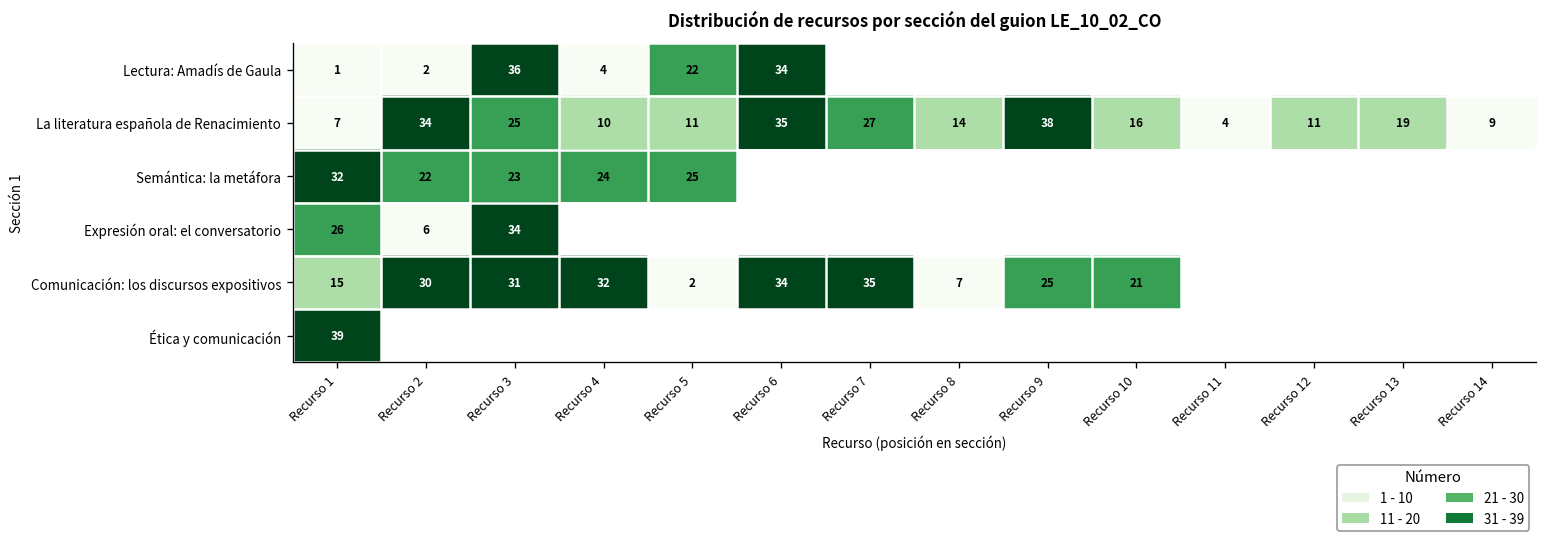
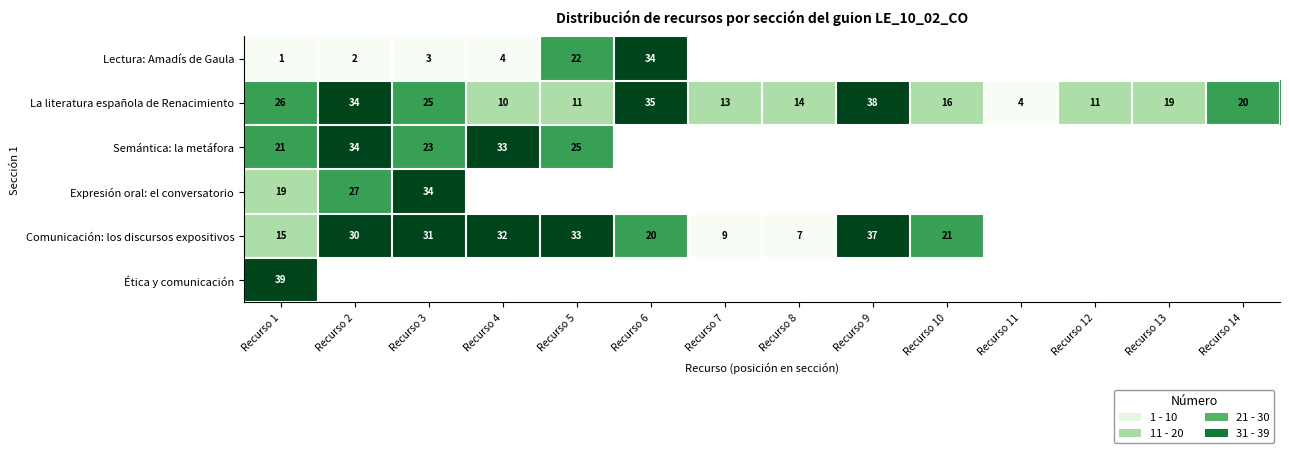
  {
    "Lectura: Amadís de Gaula": {
      "Recurso 1": 1,
      "Recurso 2": 2,
-     "Recurso 3": 36,
+     "Recurso 3": 3,
      "Recurso 4": 4,
      "Recurso 5": 22,
      "Recurso 6": 34
    },
    "La literatura española de Renacimiento": {
-     "Recurso 1": 7,
+     "Recurso 1": 26,
      "Recurso 2": 34,
      "Recurso 3": 25,
      "Recurso 4": 10,
      "Recurso 5": 11,
      "Recurso 6": 35,
-     "Recurso 7": 27,
+     "Recurso 7": 13,
      "Recurso 8": 14,
      "Recurso 9": 38,
      "Recurso 10": 16,
      "Recurso 11": 4,
      "Recurso 12": 11,
      "Recurso 13": 19,
-     "Recurso 14": 9
+     "Recurso 14": 20
    },
    "Semántica: la metáfora": {
-     "Recurso 1": 32,
-     "Recurso 2": 22,
+     "Recurso 1": 21,
+     "Recurso 2": 34,
      "Recurso 3": 23,
-     "Recurso 4": 24,
+     "Recurso 4": 33,
      "Recurso 5": 25
    },
    "Expresión oral: el conversatorio": {
-     "Recurso 1": 26,
-     "Recurso 2": 6,
+     "Recurso 1": 19,
+     "Recurso 2": 27,
      "Recurso 3": 34
    },
    "Comunicación: los discursos expositivos": {
      "Recurso 1": 15,
      "Recurso 2": 30,
      "Recurso 3": 31,
      "Recurso 4": 32,
-     "Recurso 5": 2,
-     "Recurso 6": 34,
-     "Recurso 7": 35,
+     "Recurso 5": 33,
+     "Recurso 6": 20,
+     "Recurso 7": 9,
      "Recurso 8": 7,
-     "Recurso 9": 25,
+     "Recurso 9": 37,
      "Recurso 10": 21
    },
    "Ética y comunicación": {
      "Recurso 1": 39
    }
  }
